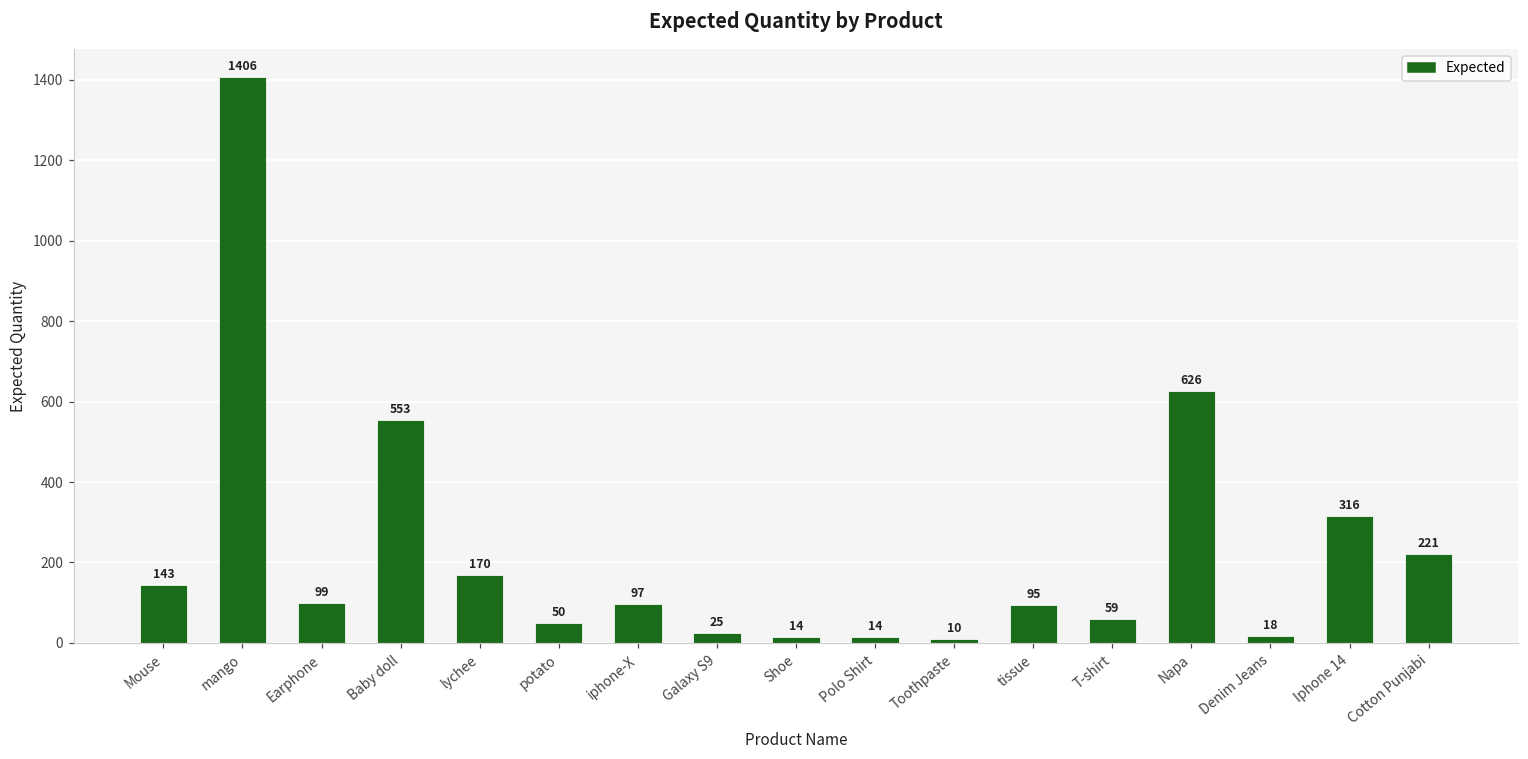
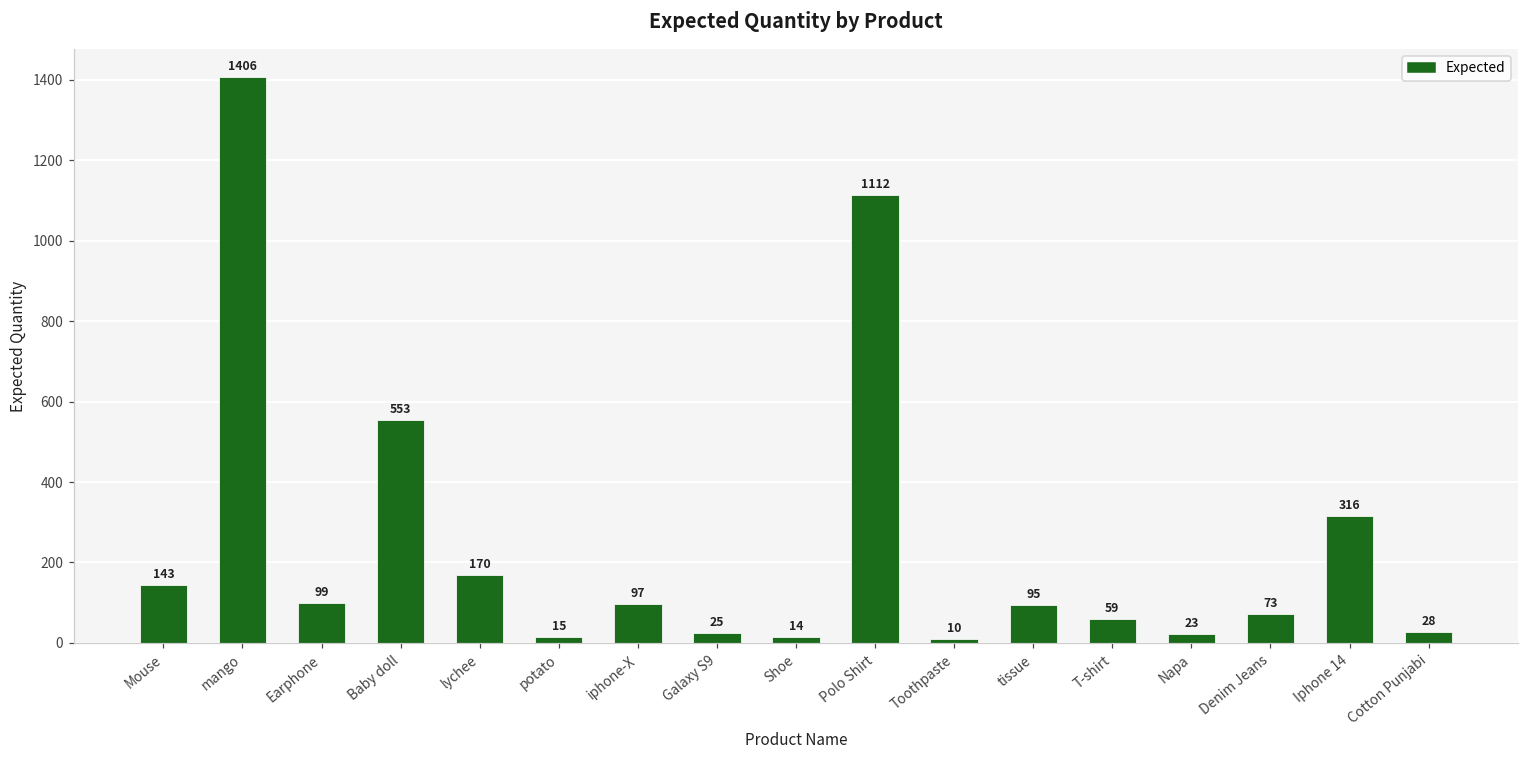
  {
    "Mouse": 143,
    "mango": 1406,
    "Earphone": 99,
    "Baby doll": 553,
    "lychee": 170,
-   "potato": 50,
+   "potato": 15,
    "iphone-X": 97,
    "Galaxy S9": 25,
    "Shoe": 14,
-   "Polo Shirt": 14,
+   "Polo Shirt": 1112,
    "Toothpaste": 10,
    "tissue": 95,
    "T-shirt": 59,
-   "Napa": 626,
-   "Denim Jeans": 18,
+   "Napa": 23,
+   "Denim Jeans": 73,
    "Iphone 14": 316,
-   "Cotton Punjabi": 221
+   "Cotton Punjabi": 28
  }
